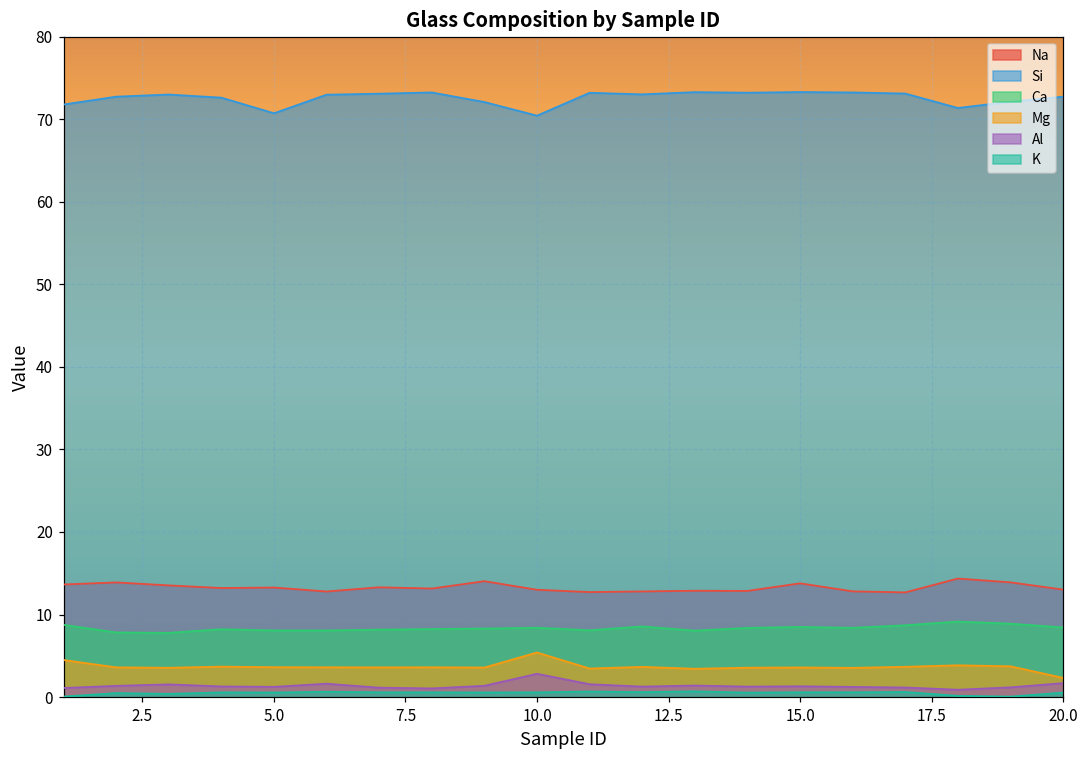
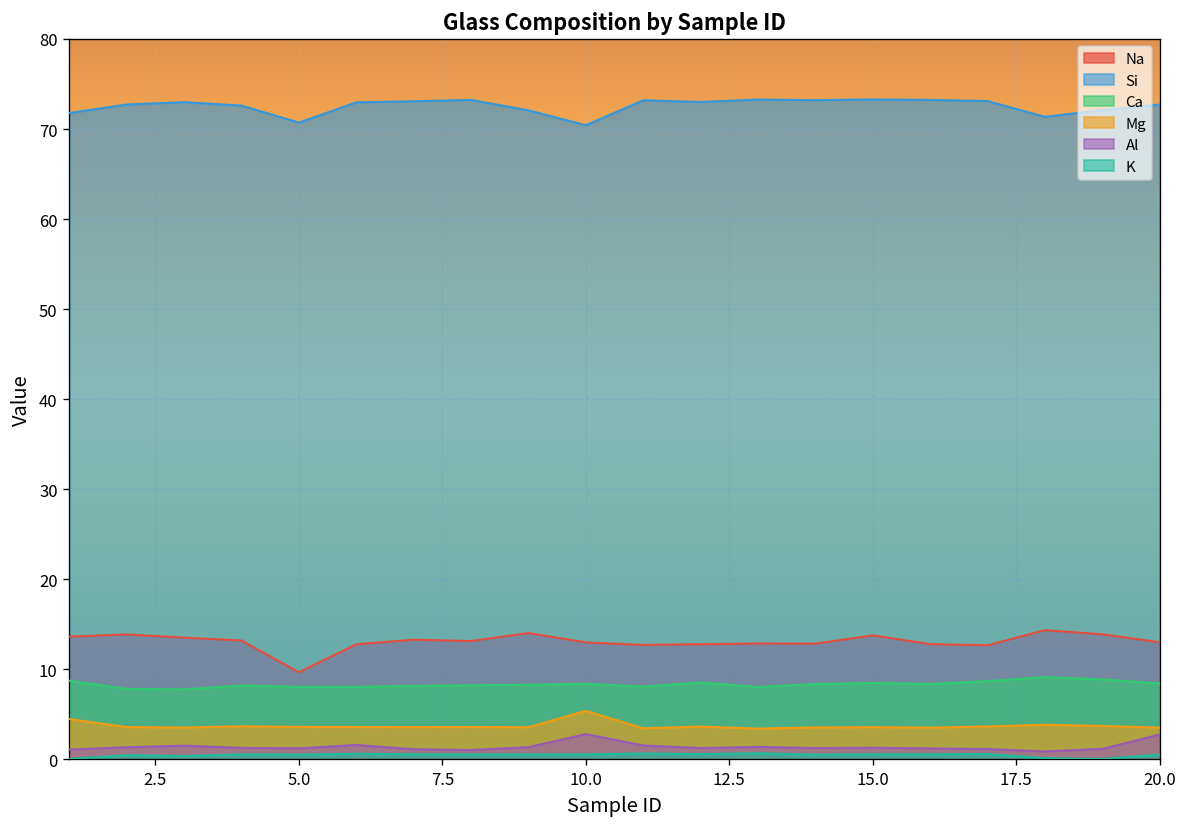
  {
    "Na": {
-     "5.0": 13,
+     "5.0": 10,
      "10.0": 13,
      "15.0": 14,
      "20.0": 13
    },
    "Si": {
      "5.0": 71,
      "10.0": 70,
      "15.0": 73,
      "20.0": 73
    },
    "Mg": {
      "5.0": 4,
      "10.0": 5,
      "15.0": 4,
-     "20.0": 2
+     "20.0": 4
    },
    "Al": {
      "5.0": 1,
      "10.0": 3,
      "15.0": 1,
-     "20.0": 2
+     "20.0": 3
    }
  }
